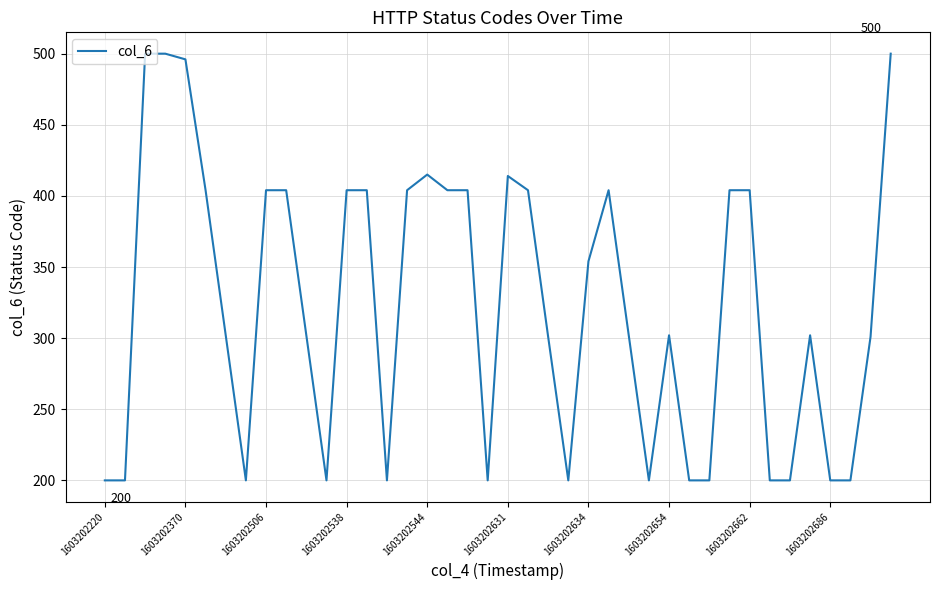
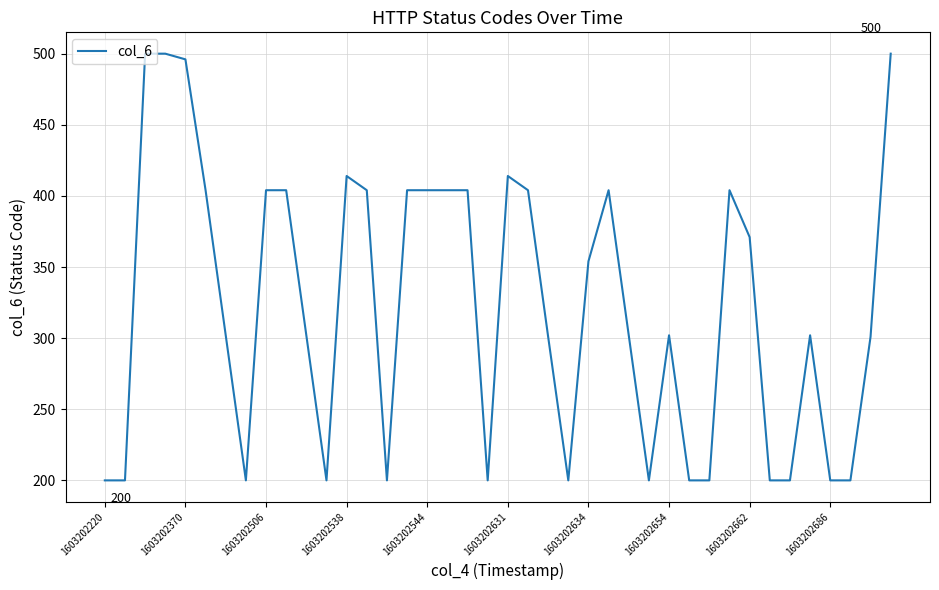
  {
    "1603202370": 496,
    "1603202506": 404,
-   "1603202538": 404,
-   "1603202544": 415,
+   "1603202538": 414,
+   "1603202544": 404,
    "1603202631": 414,
    "1603202634": 354,
    "1603202654": 302,
-   "1603202662": 404,
+   "1603202662": 371,
    "1603202686": 200
  }
